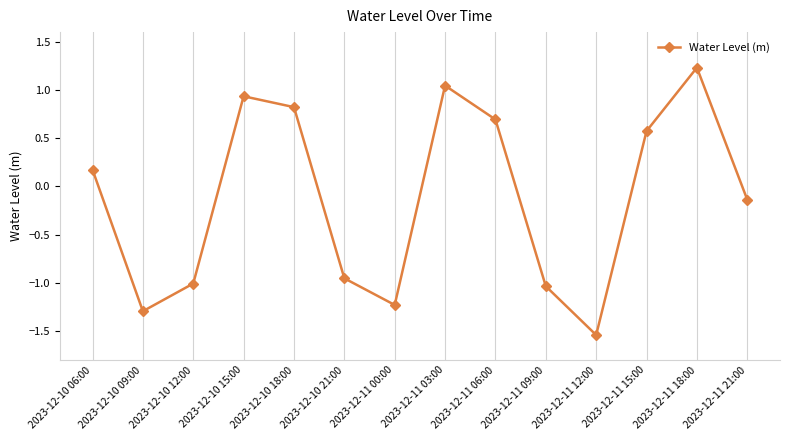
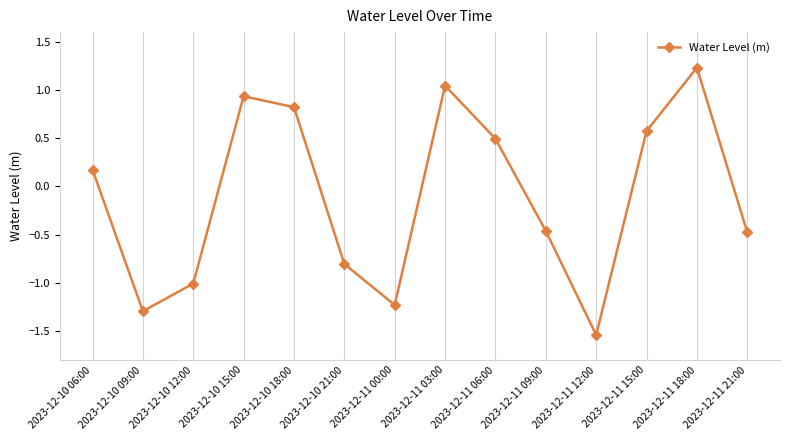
  {
    "2023-12-10 06:00": 0.2,
    "2023-12-10 09:00": -1.3,
    "2023-12-10 12:00": -1.0,
    "2023-12-10 15:00": 0.9,
    "2023-12-10 18:00": 0.8,
-   "2023-12-10 21:00": -1.0,
+   "2023-12-10 21:00": -0.8,
    "2023-12-11 00:00": -1.2,
    "2023-12-11 03:00": 1.0,
-   "2023-12-11 06:00": 0.7,
-   "2023-12-11 09:00": -1.0,
+   "2023-12-11 06:00": 0.5,
+   "2023-12-11 09:00": -0.5,
    "2023-12-11 12:00": -1.5,
    "2023-12-11 15:00": 0.6,
    "2023-12-11 18:00": 1.2,
-   "2023-12-11 21:00": -0.1
+   "2023-12-11 21:00": -0.5
  }
